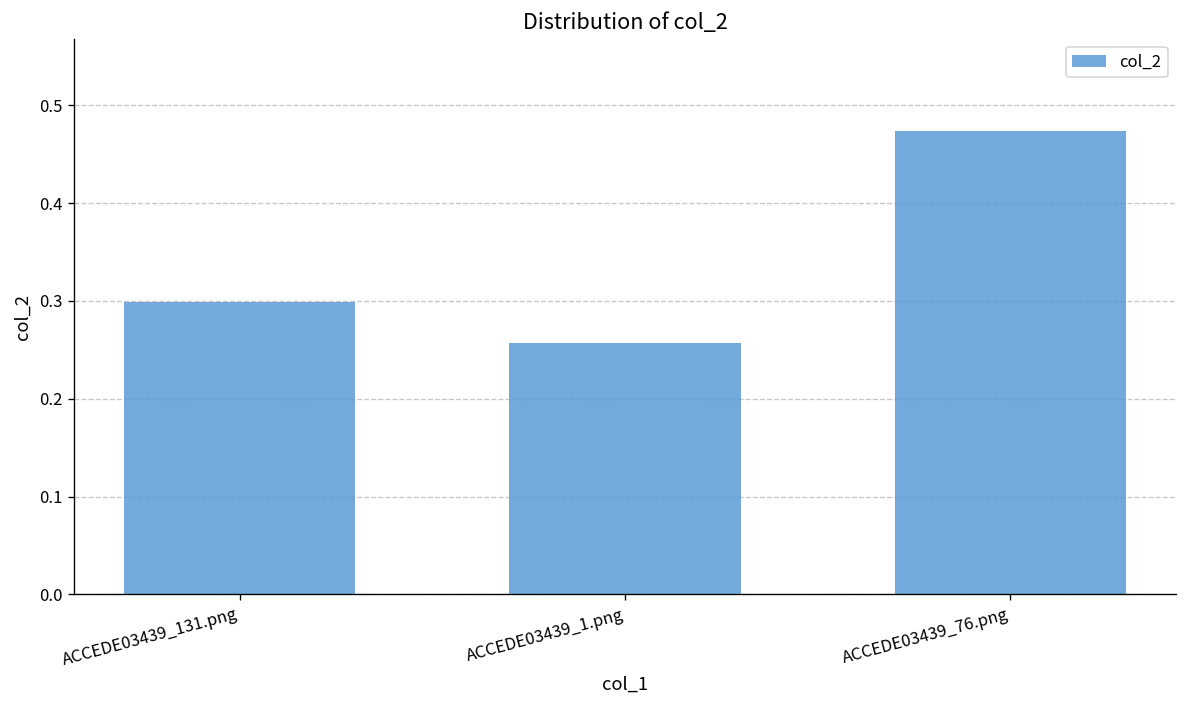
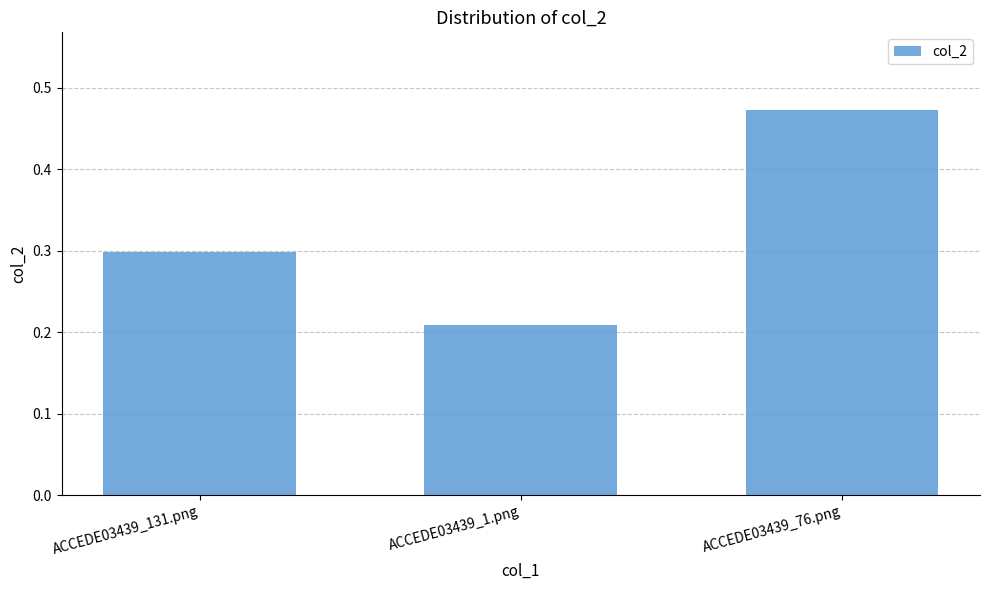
  {
    "ACCEDE03439_131.png": 0.30,
-   "ACCEDE03439_1.png": 0.26,
+   "ACCEDE03439_1.png": 0.21,
    "ACCEDE03439_76.png": 0.47
  }
